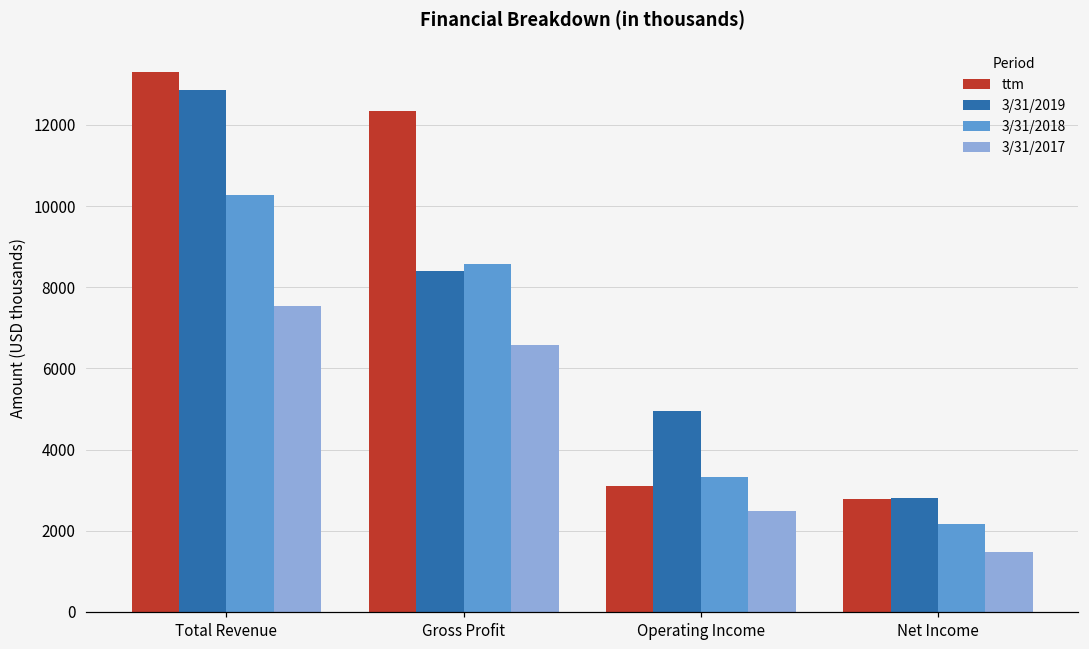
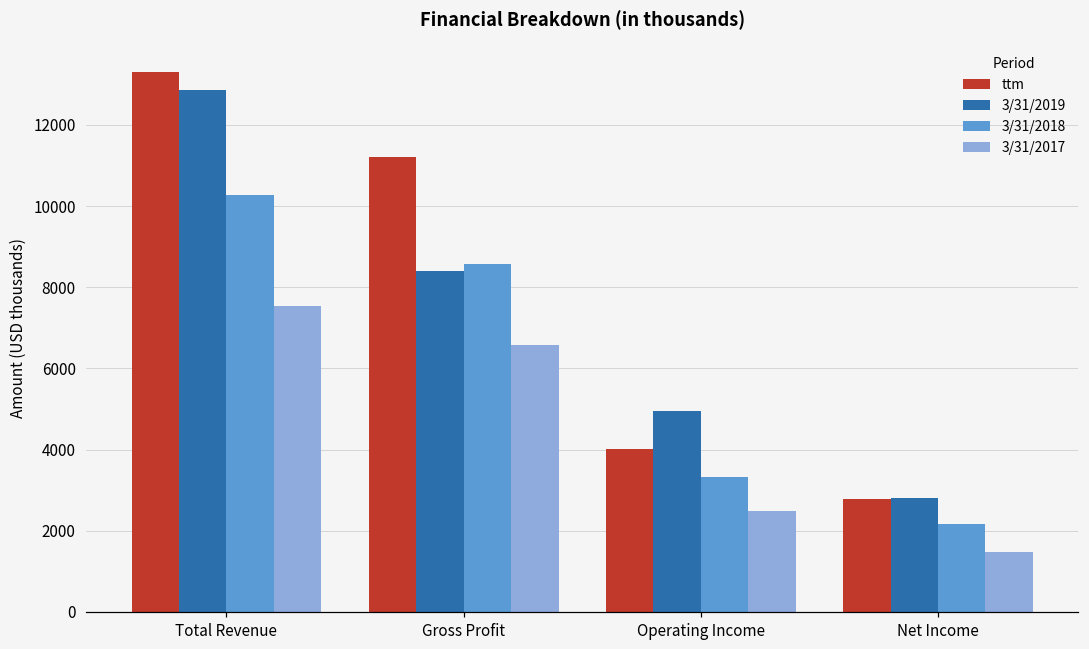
  {
    "ttm": {
      "Total Revenue": 13300,
-     "Gross Profit": 12400,
-     "Operating Income": 3100,
+     "Gross Profit": 11200,
+     "Operating Income": 4000,
      "Net Income": 2800
    },
    "3/31/2019": {
      "Total Revenue": 12900,
      "Gross Profit": 8400,
      "Operating Income": 5000,
      "Net Income": 2800
    }
  }
